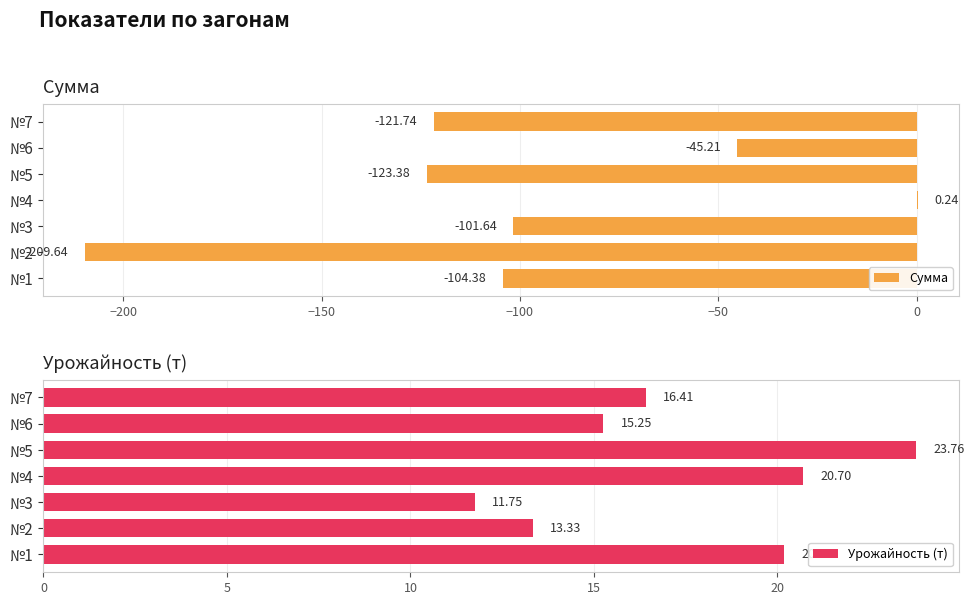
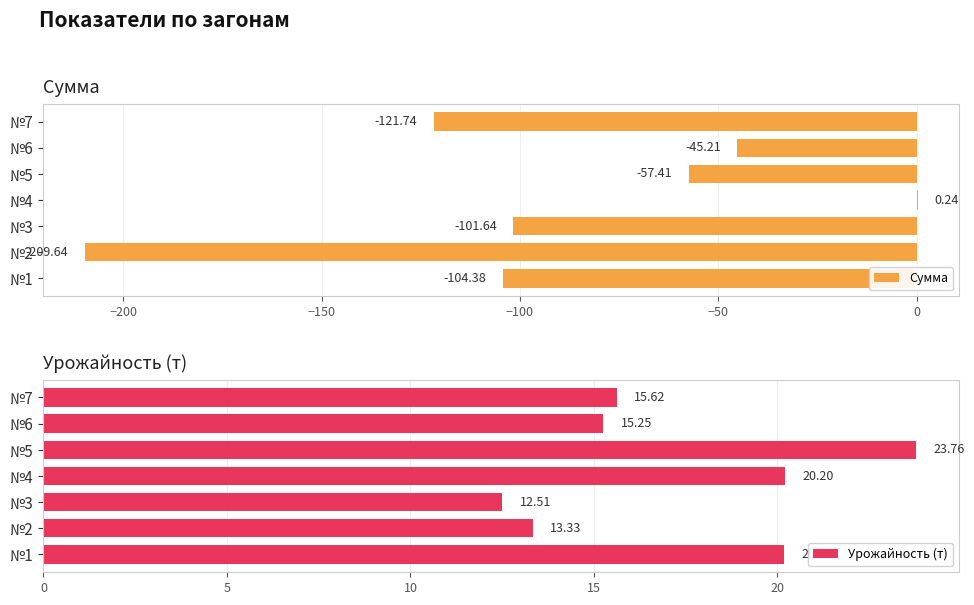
  {
    "Сумма": {
      "№7": -121.74,
      "№6": -45.21,
-     "№5": -123.38,
+     "№5": -57.41,
      "№4": 0.24,
      "№3": -101.64,
      "№2": -209.64,
      "№1": -104.38
    },
    "Урожайность (т)": {
-     "№7": 16.41,
+     "№7": 15.62,
      "№6": 15.25,
      "№5": 23.76,
-     "№4": 20.70,
-     "№3": 11.75,
+     "№4": 20.20,
+     "№3": 12.51,
      "№2": 13.33
    }
  }
